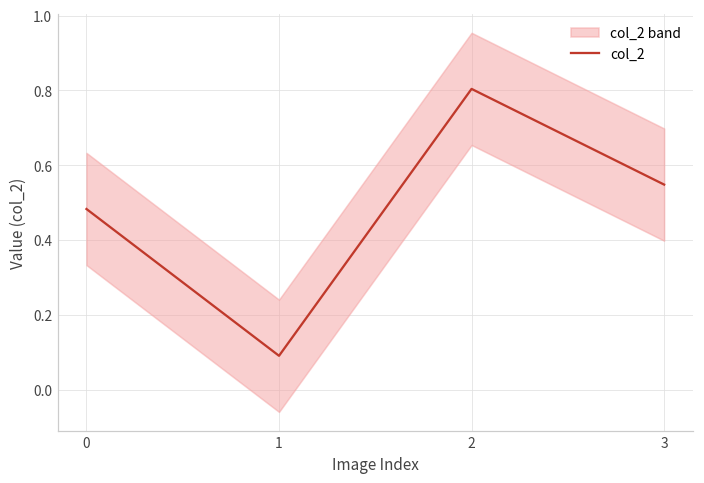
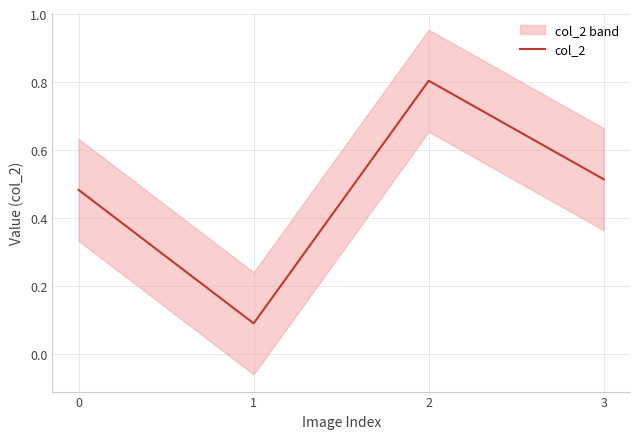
  {
    "col_2": {
      "0": 0.48,
      "1": 0.09,
      "2": 0.80,
-     "3": 0.55
+     "3": 0.51
    }
  }
